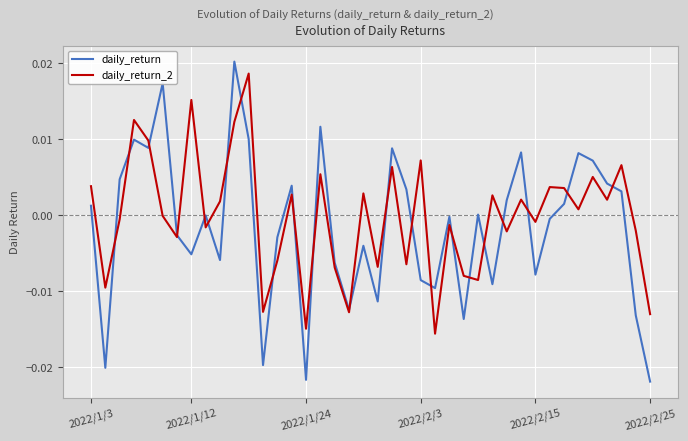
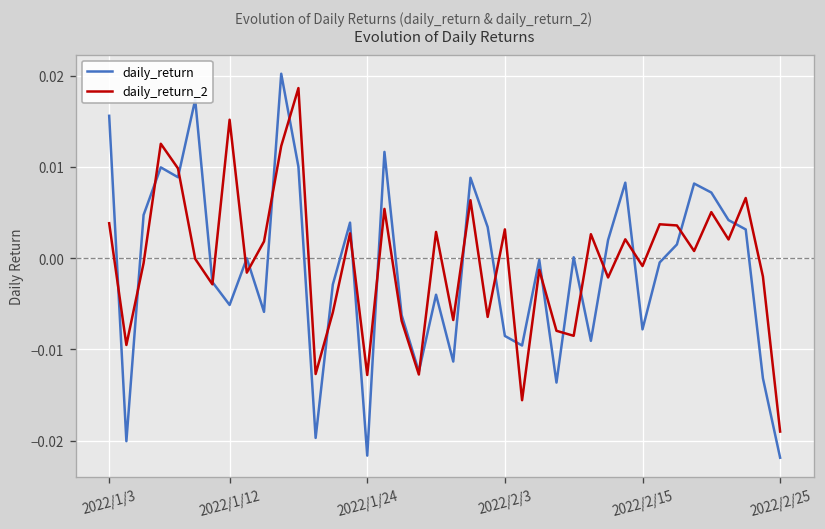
  {
    "daily_return": {
-     "2022/1/3": 0.001,
+     "2022/1/3": 0.016,
      "2022/1/12": -0.005,
      "2022/1/24": -0.022,
      "2022/2/3": -0.009,
      "2022/2/15": -0.008,
      "2022/2/25": -0.022
    },
    "daily_return_2": {
      "2022/1/3": 0.004,
      "2022/1/12": 0.015,
-     "2022/1/24": -0.015,
-     "2022/2/3": 0.007,
+     "2022/1/24": -0.013,
+     "2022/2/3": 0.003,
      "2022/2/15": -0.001,
-     "2022/2/25": -0.013
+     "2022/2/25": -0.019
    }
  }
